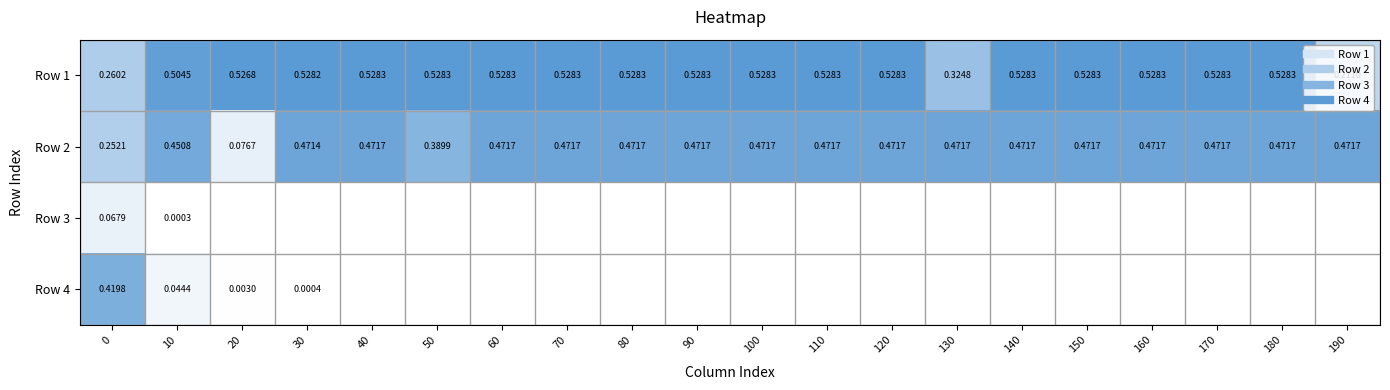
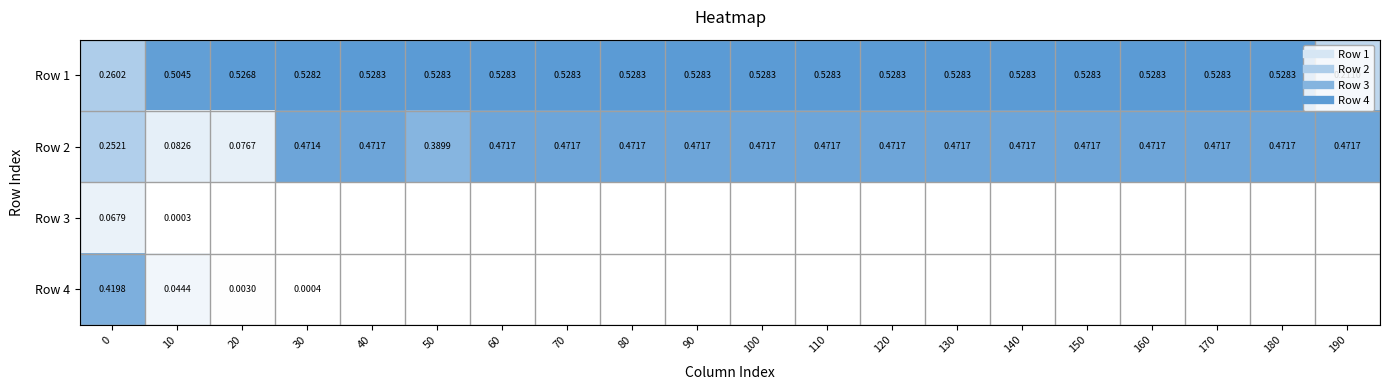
  {
    "Row 1": {
      "0": 0.2602,
      "10": 0.5045,
      "20": 0.5268,
      "30": 0.5282,
      "40": 0.5283,
      "50": 0.5283,
      "60": 0.5283,
      "70": 0.5283,
      "80": 0.5283,
      "90": 0.5283,
      "100": 0.5283,
      "110": 0.5283,
      "120": 0.5283,
-     "130": 0.3248,
+     "130": 0.5283,
      "140": 0.5283,
      "150": 0.5283,
      "160": 0.5283,
      "170": 0.5283,
      "180": 0.5283
    },
    "Row 2": {
      "0": 0.2521,
-     "10": 0.4508,
+     "10": 0.0826,
      "20": 0.0767,
      "30": 0.4714,
      "40": 0.4717,
      "50": 0.3899,
      "60": 0.4717,
      "70": 0.4717,
      "80": 0.4717,
      "90": 0.4717,
      "100": 0.4717,
      "110": 0.4717,
      "120": 0.4717,
      "130": 0.4717,
      "140": 0.4717,
      "150": 0.4717,
      "160": 0.4717,
      "170": 0.4717,
      "180": 0.4717,
      "190": 0.4717
    },
    "Row 3": {
      "0": 0.0679,
      "10": 0.0003
    },
    "Row 4": {
      "0": 0.4198,
      "10": 0.0444,
      "20": 0.0030,
      "30": 0.0004
    }
  }
